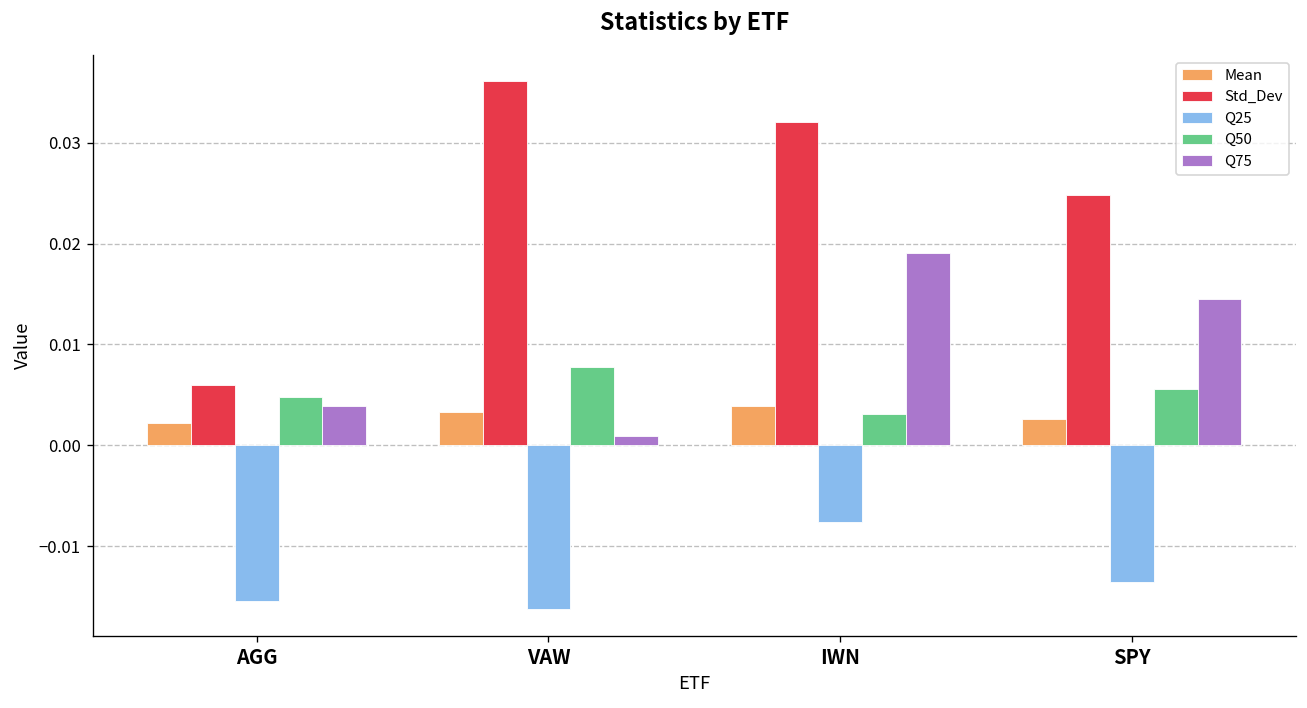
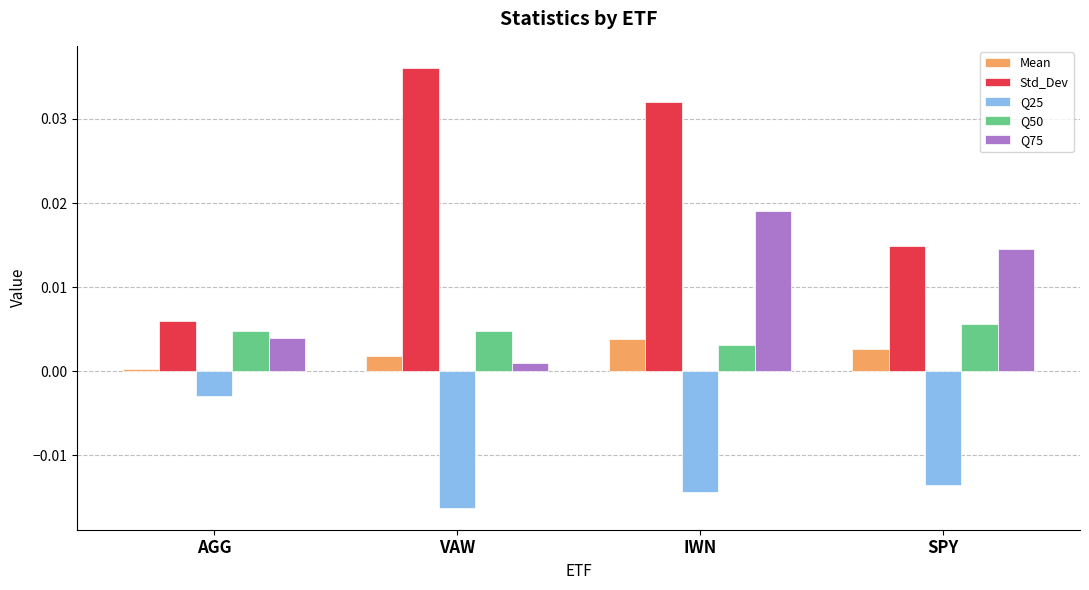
  {
    "Mean": {
-     "AGG": 0.002,
-     "VAW": 0.003,
+     "AGG": 0.000,
+     "VAW": 0.002,
      "IWN": 0.004,
      "SPY": 0.003
    },
    "Std_Dev": {
      "AGG": 0.006,
      "VAW": 0.036,
      "IWN": 0.032,
-     "SPY": 0.025
+     "SPY": 0.015
    },
    "Q25": {
-     "AGG": -0.015,
+     "AGG": -0.003,
      "VAW": -0.016,
-     "IWN": -0.008,
+     "IWN": -0.014,
      "SPY": -0.014
    },
    "Q50": {
      "AGG": 0.005,
-     "VAW": 0.008,
+     "VAW": 0.005,
      "IWN": 0.003,
      "SPY": 0.006
    },
    "Q75": {
      "AGG": 0.004,
      "VAW": 0.001,
      "IWN": 0.019,
      "SPY": 0.015
    }
  }
